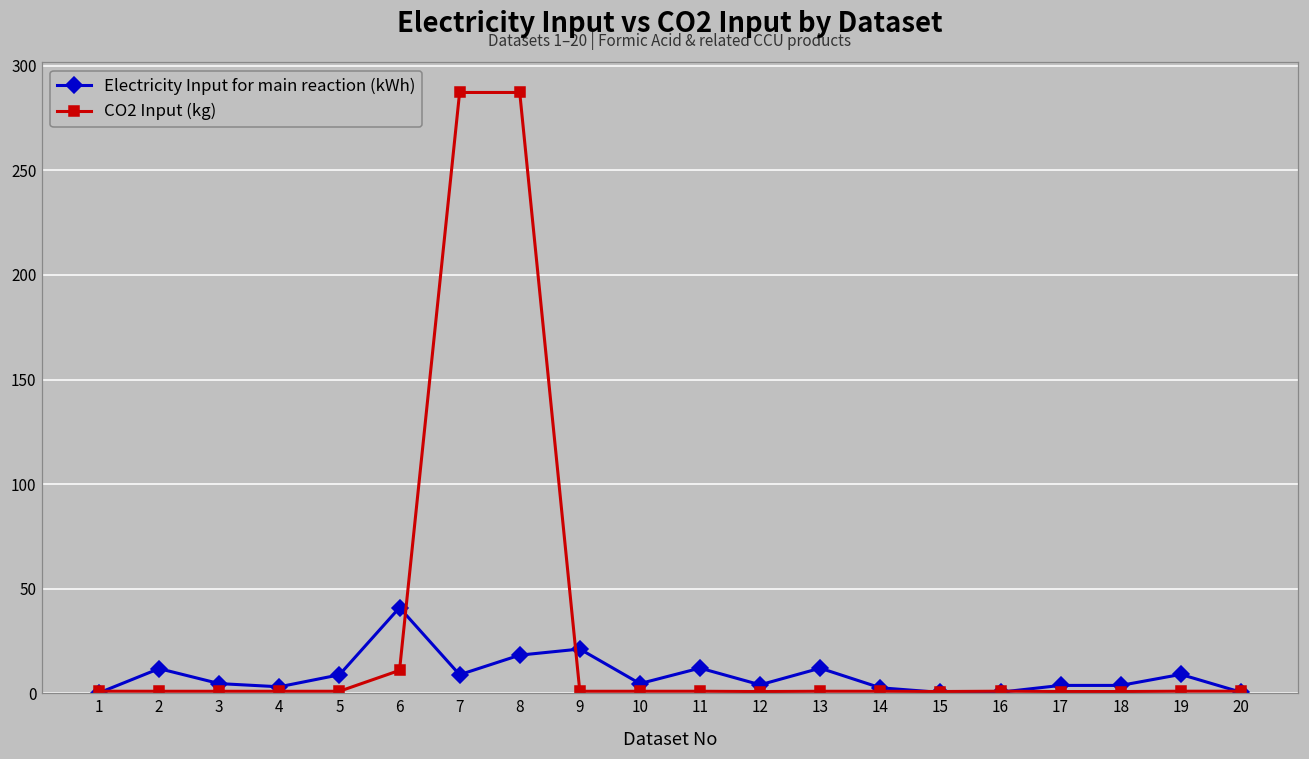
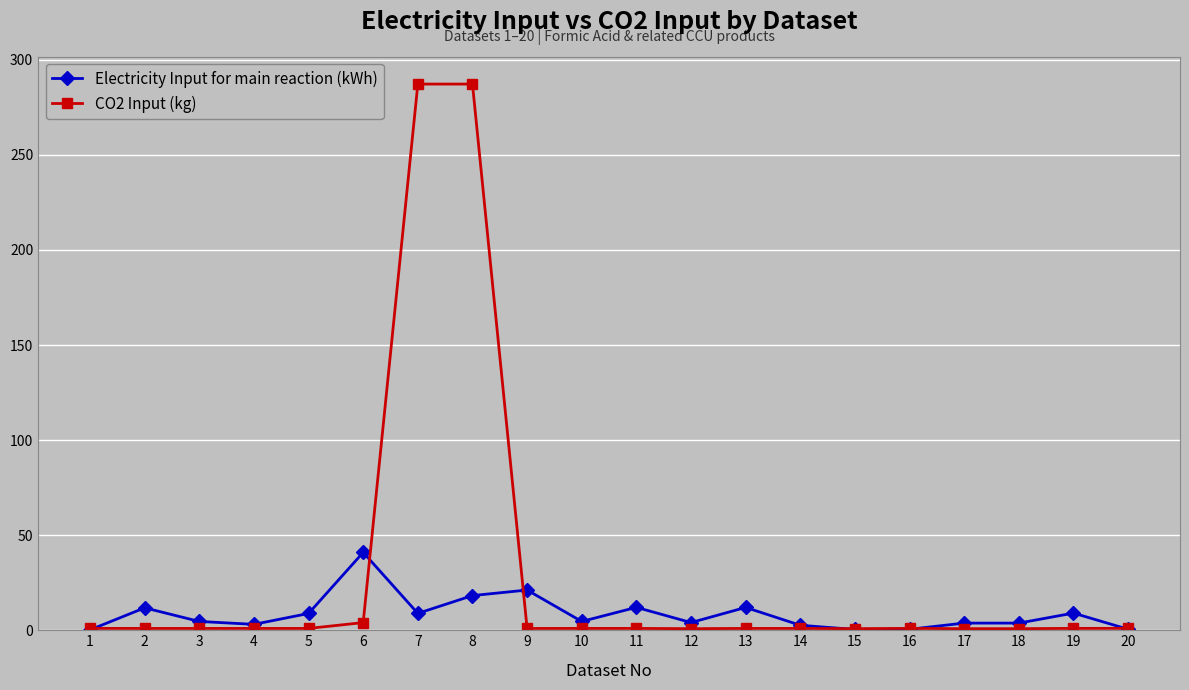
  {
    "Electricity Input for main reaction (kWh)": {
      "2": 12,
      "3": 5,
      "4": 3,
      "5": 9,
      "6": 41,
      "7": 9,
      "8": 18,
      "9": 21,
      "10": 5,
      "11": 12,
      "12": 4,
      "13": 12,
      "14": 3,
      "17": 4,
      "18": 4,
      "19": 9
    },
    "CO2 Input (kg)": {
      "2": 1,
      "3": 1,
      "4": 1,
      "5": 1,
-     "6": 11,
+     "6": 4,
      "7": 287,
      "8": 287,
      "9": 1,
      "10": 1,
      "11": 1,
      "12": 1,
      "13": 1,
      "14": 1,
      "17": 1,
      "18": 1,
      "19": 1
    }
  }
